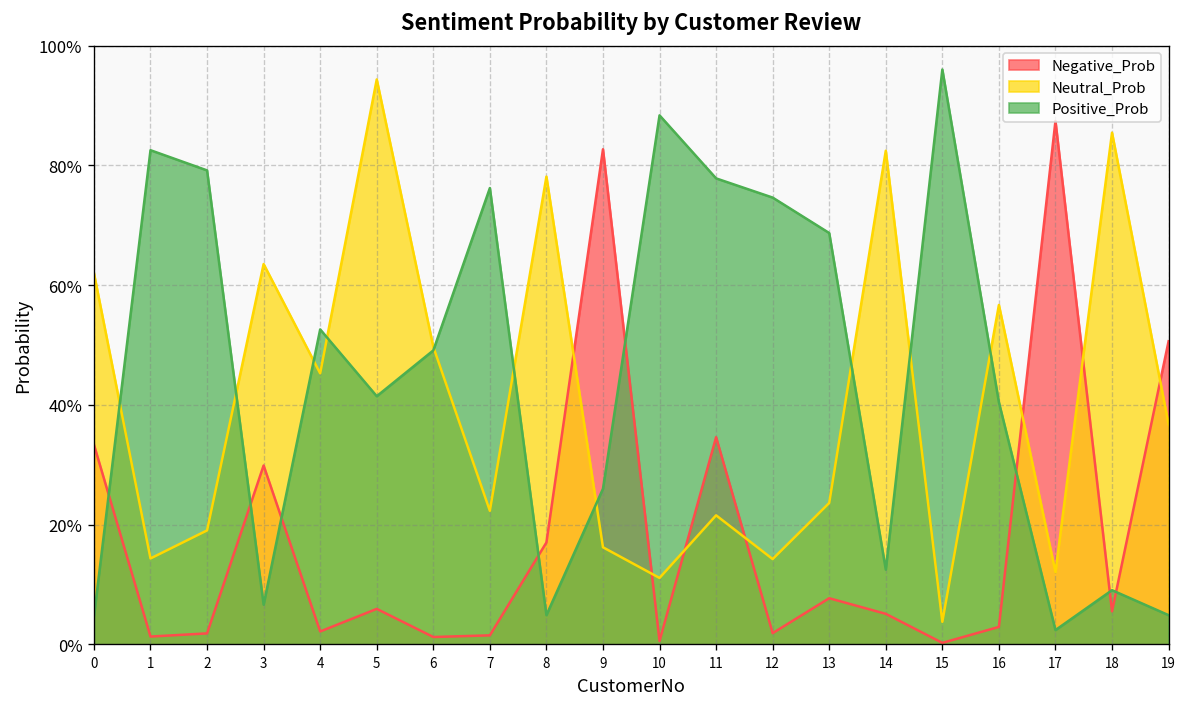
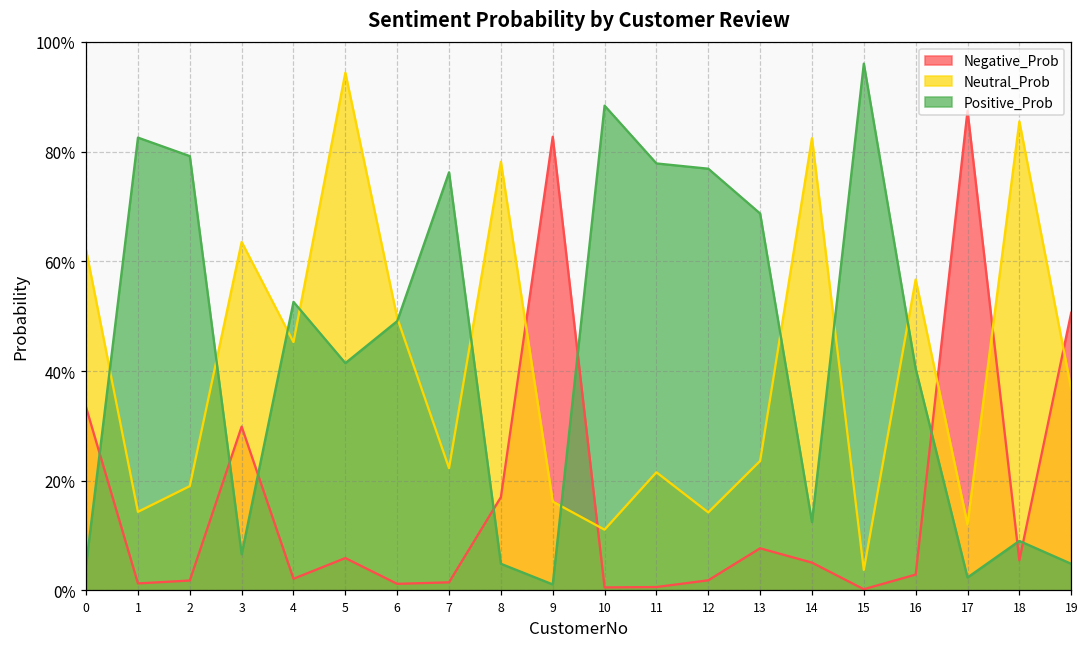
  {
    "Negative_Prob": {
      "0": "33%",
      "1": "1%",
      "2": "2%",
      "3": "30%",
      "4": "2%",
      "5": "6%",
      "6": "1%",
      "7": "1%",
      "8": "17%",
      "9": "83%",
      "10": "1%",
-     "11": "35%",
+     "11": "1%",
      "12": "2%",
      "13": "8%",
      "14": "5%",
      "15": "0%",
      "16": "3%",
      "18": "6%",
      "19": "51%"
    },
    "Neutral_Prob": {
      "0": "62%",
      "1": "14%",
      "2": "19%",
      "3": "64%",
      "4": "45%",
      "5": "94%",
      "6": "50%",
      "7": "22%",
      "8": "78%",
      "9": "16%",
      "10": "11%",
      "11": "22%",
      "12": "14%",
      "13": "24%",
      "14": "82%",
      "15": "4%",
      "16": "57%",
      "17": "12%",
      "18": "85%",
      "19": "37%"
    },
    "Positive_Prob": {
      "0": "5%",
      "1": "83%",
      "2": "79%",
      "3": "7%",
      "4": "53%",
      "5": "41%",
      "6": "49%",
      "7": "76%",
      "8": "5%",
-     "9": "26%",
+     "9": "1%",
      "10": "88%",
      "11": "78%",
-     "12": "75%",
+     "12": "77%",
      "13": "69%",
      "14": "12%",
      "15": "96%",
      "16": "40%",
      "17": "2%",
      "18": "9%",
      "19": "5%"
    }
  }
